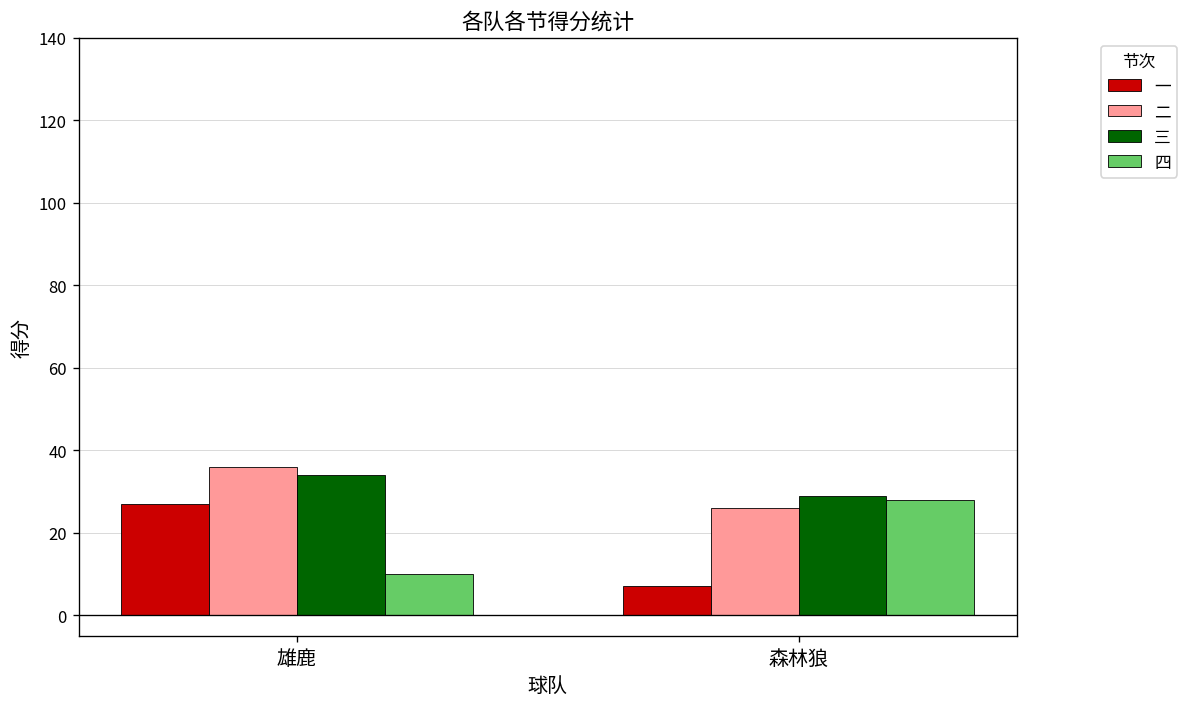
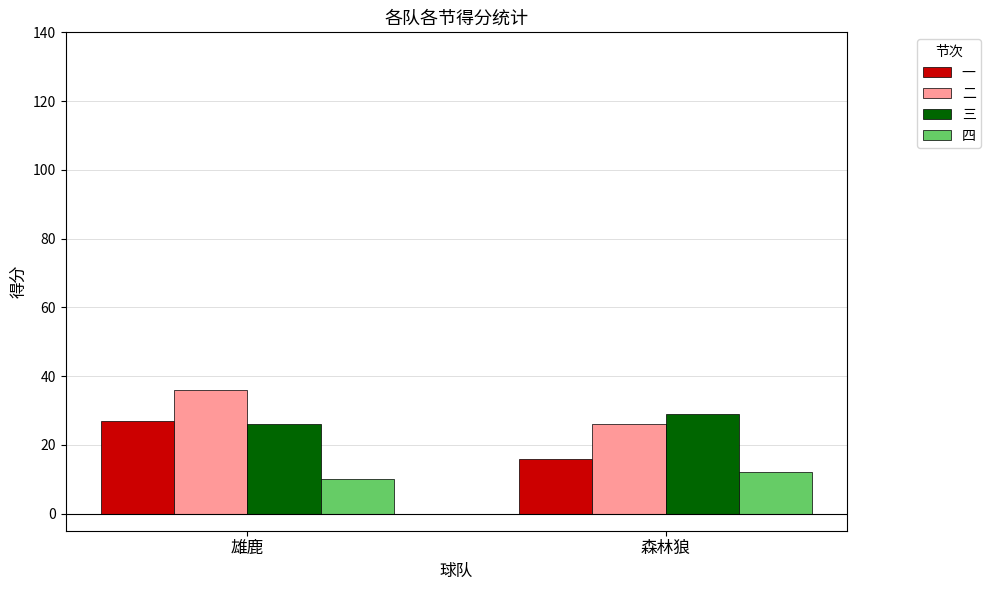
  {
    "一": {
      "雄鹿": 27,
-     "森林狼": 7
+     "森林狼": 16
    },
    "二": {
      "雄鹿": 36,
      "森林狼": 26
    },
    "三": {
-     "雄鹿": 34,
+     "雄鹿": 26,
      "森林狼": 29
    },
    "四": {
      "雄鹿": 10,
-     "森林狼": 28
+     "森林狼": 12
    }
  }
